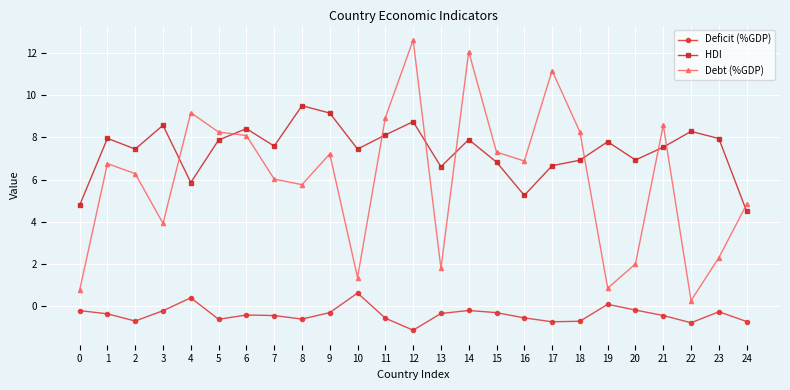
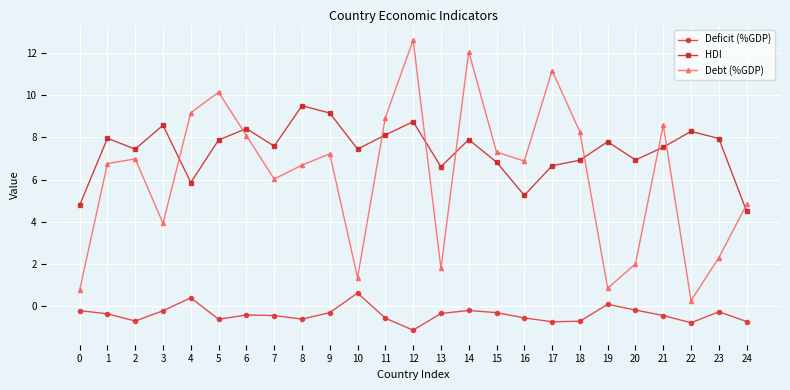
  {
    "Debt (%GDP)": {
      "0": 0.7,
      "1": 6.8,
-     "2": 6.3,
+     "2": 7.0,
      "3": 3.9,
      "4": 9.2,
-     "5": 8.3,
+     "5": 10.1,
      "6": 8.1,
      "7": 6.0,
-     "8": 5.8,
+     "8": 6.7,
      "9": 7.2,
      "10": 1.3,
      "11": 8.9,
      "12": 12.6,
      "13": 1.8,
      "14": 12.1,
      "15": 7.3,
      "16": 6.9,
      "17": 11.2,
      "18": 8.3,
      "19": 0.8,
      "20": 2.0,
      "21": 8.6,
      "22": 0.3,
      "23": 2.3,
      "24": 4.8
    }
  }
